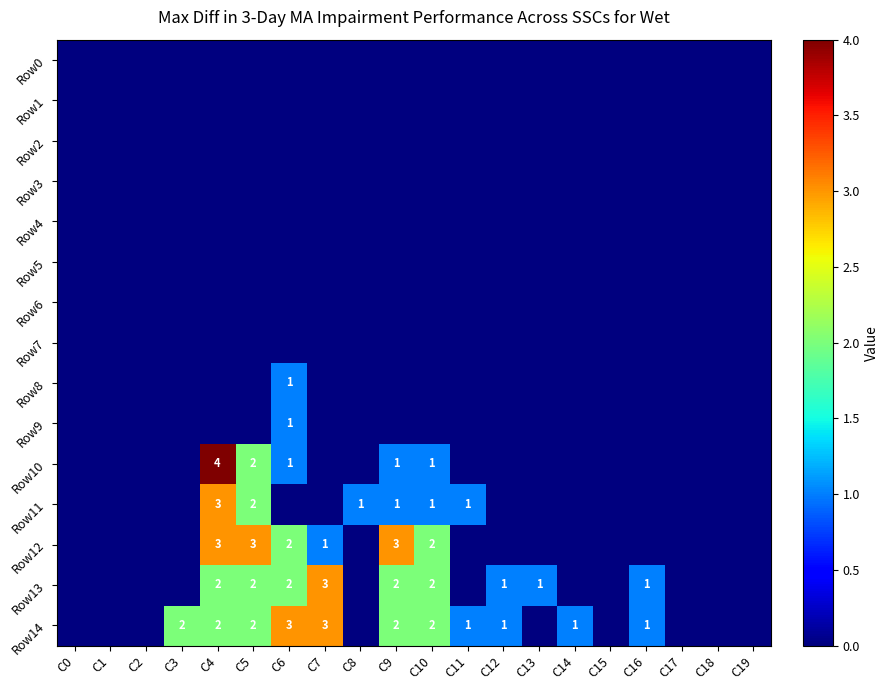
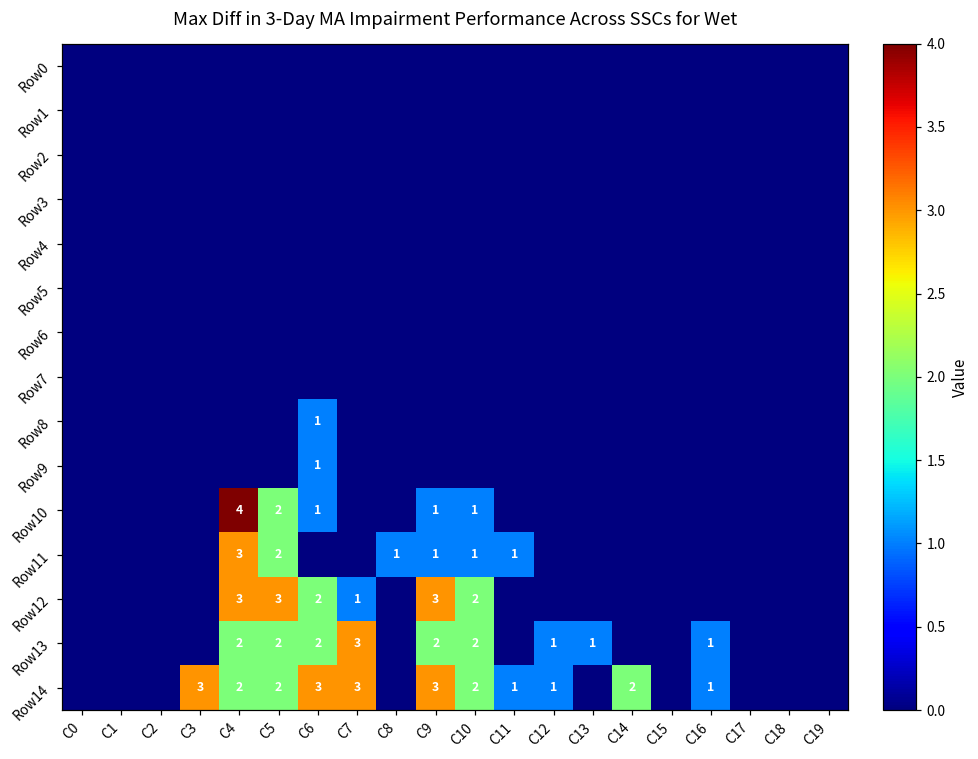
  {
    "Row8": {
      "C6": 1
    },
    "Row9": {
      "C6": 1
    },
    "Row10": {
      "C4": 4,
      "C5": 2,
      "C6": 1,
      "C9": 1,
      "C10": 1
    },
    "Row11": {
      "C4": 3,
      "C5": 2,
      "C8": 1,
      "C9": 1,
      "C10": 1,
      "C11": 1
    },
    "Row12": {
      "C4": 3,
      "C5": 3,
      "C6": 2,
      "C7": 1,
      "C9": 3,
      "C10": 2
    },
    "Row13": {
      "C4": 2,
      "C5": 2,
      "C6": 2,
      "C7": 3,
      "C9": 2,
      "C10": 2,
      "C12": 1,
      "C13": 1,
      "C16": 1
    },
    "Row14": {
-     "C3": 2,
+     "C3": 3,
      "C4": 2,
      "C5": 2,
      "C6": 3,
      "C7": 3,
-     "C9": 2,
+     "C9": 3,
      "C10": 2,
      "C11": 1,
      "C12": 1,
-     "C14": 1,
+     "C14": 2,
      "C16": 1
    }
  }
